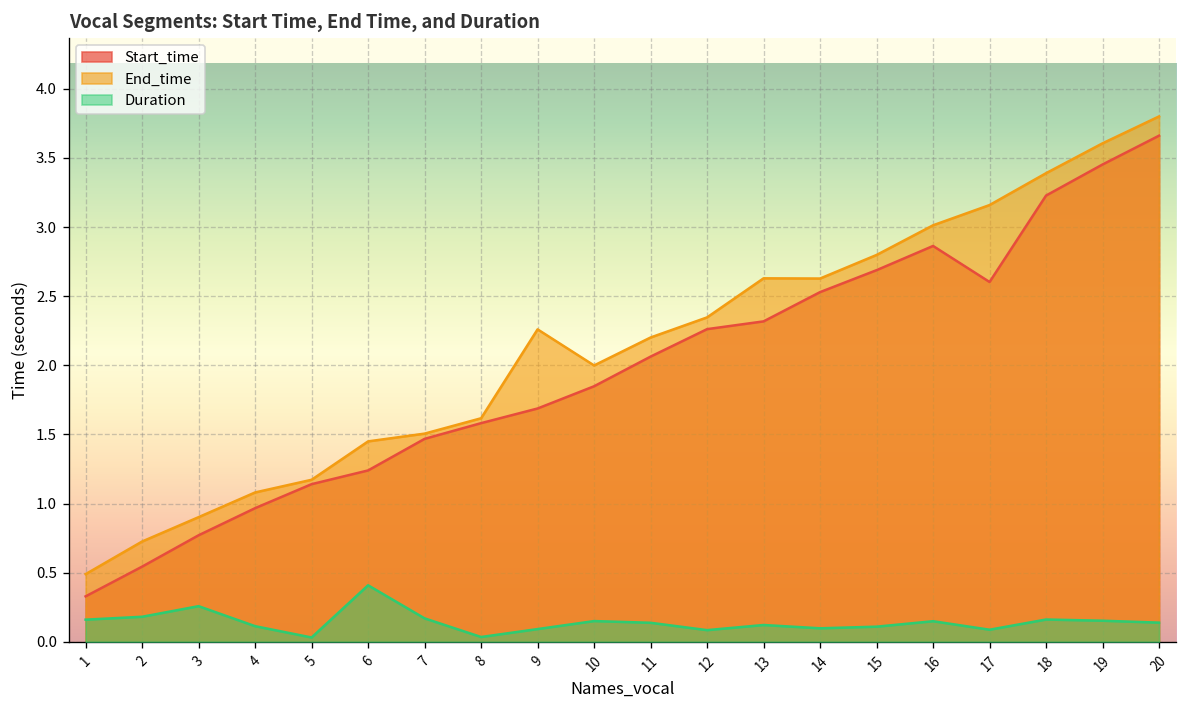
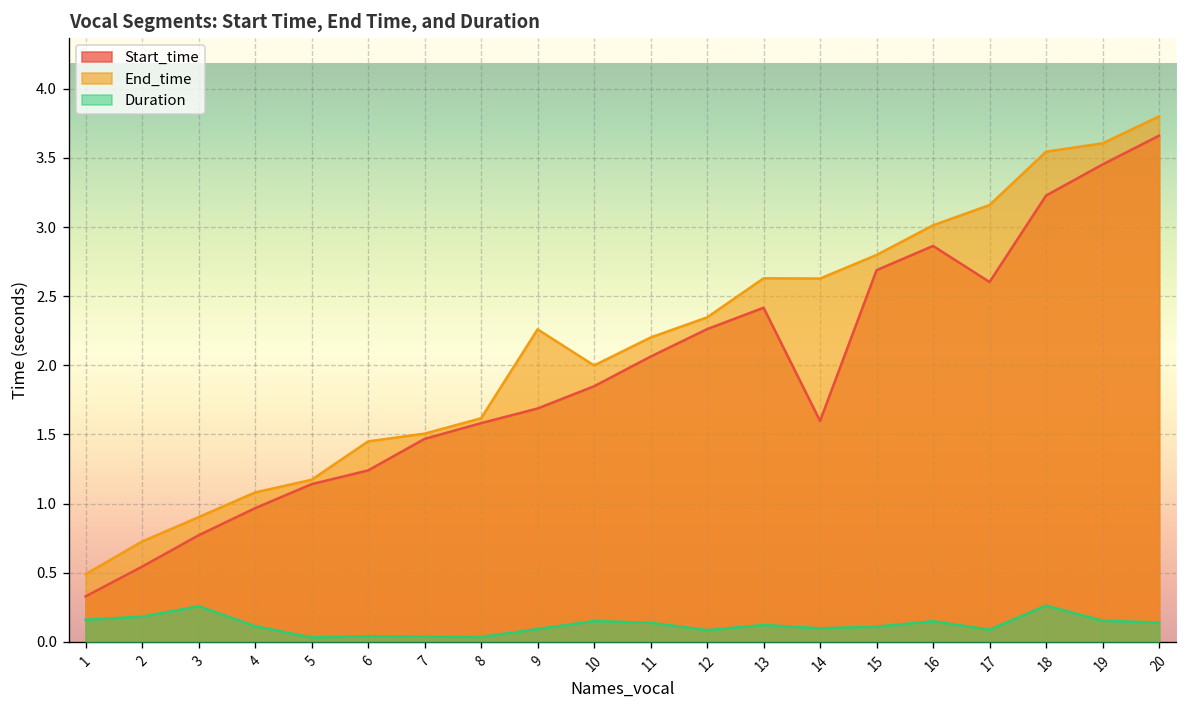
  {
    "Start_time": {
      "1": 0.33,
      "2": 0.54,
      "3": 0.77,
      "4": 0.97,
      "5": 1.14,
      "6": 1.24,
      "7": 1.47,
      "8": 1.58,
      "9": 1.69,
      "10": 1.85,
      "11": 2.06,
      "12": 2.26,
-     "13": 2.32,
-     "14": 2.53,
+     "13": 2.42,
+     "14": 1.60,
      "15": 2.69,
      "16": 2.86,
      "17": 2.60,
      "18": 3.23,
      "19": 3.45,
      "20": 3.66
    },
    "End_time": {
      "1": 0.49,
      "2": 0.73,
      "3": 0.90,
      "4": 1.08,
      "5": 1.17,
      "6": 1.45,
      "7": 1.51,
      "8": 1.62,
      "9": 2.26,
      "10": 2.00,
      "11": 2.20,
      "12": 2.35,
      "13": 2.63,
      "14": 2.63,
      "15": 2.80,
      "16": 3.01,
      "17": 3.16,
-     "18": 3.39,
+     "18": 3.55,
      "19": 3.61,
      "20": 3.80
    },
    "Duration": {
      "1": 0.16,
      "2": 0.18,
      "3": 0.26,
      "4": 0.11,
      "5": 0.03,
-     "6": 0.41,
-     "7": 0.17,
+     "6": 0.04,
+     "7": 0.04,
      "8": 0.04,
      "9": 0.09,
      "10": 0.15,
      "11": 0.14,
      "12": 0.08,
      "13": 0.12,
      "14": 0.10,
      "15": 0.11,
      "16": 0.15,
      "17": 0.09,
-     "18": 0.16,
+     "18": 0.26,
      "19": 0.15,
      "20": 0.14
    }
  }
